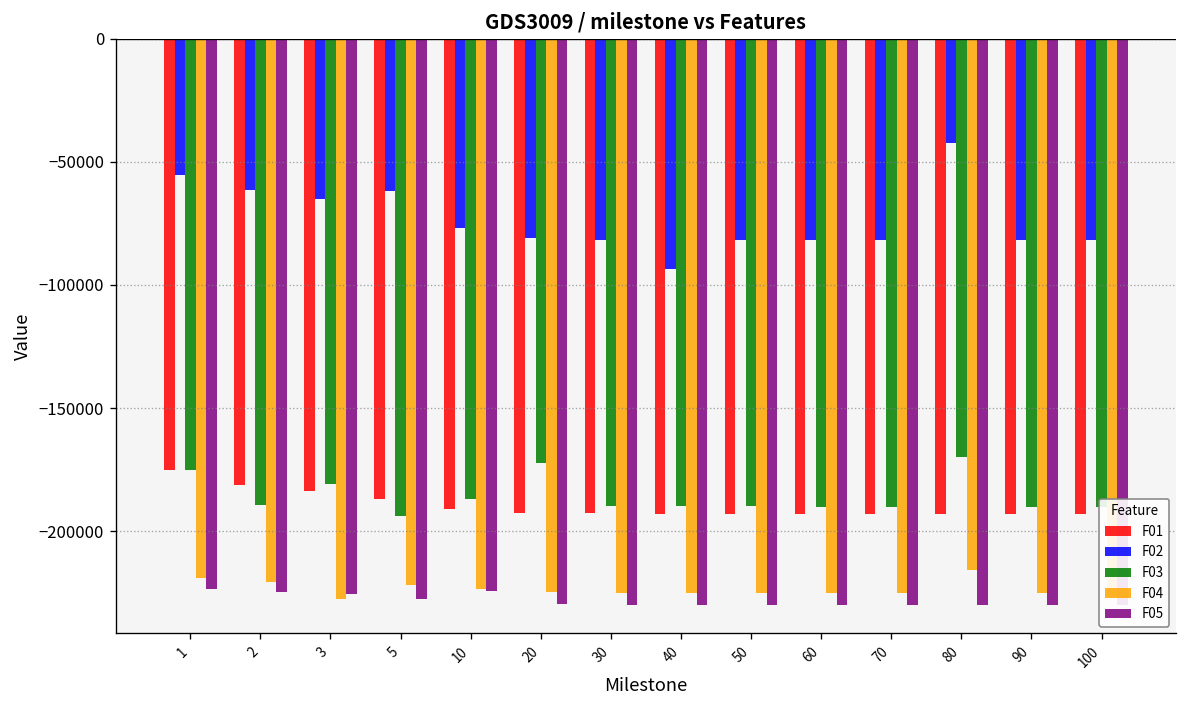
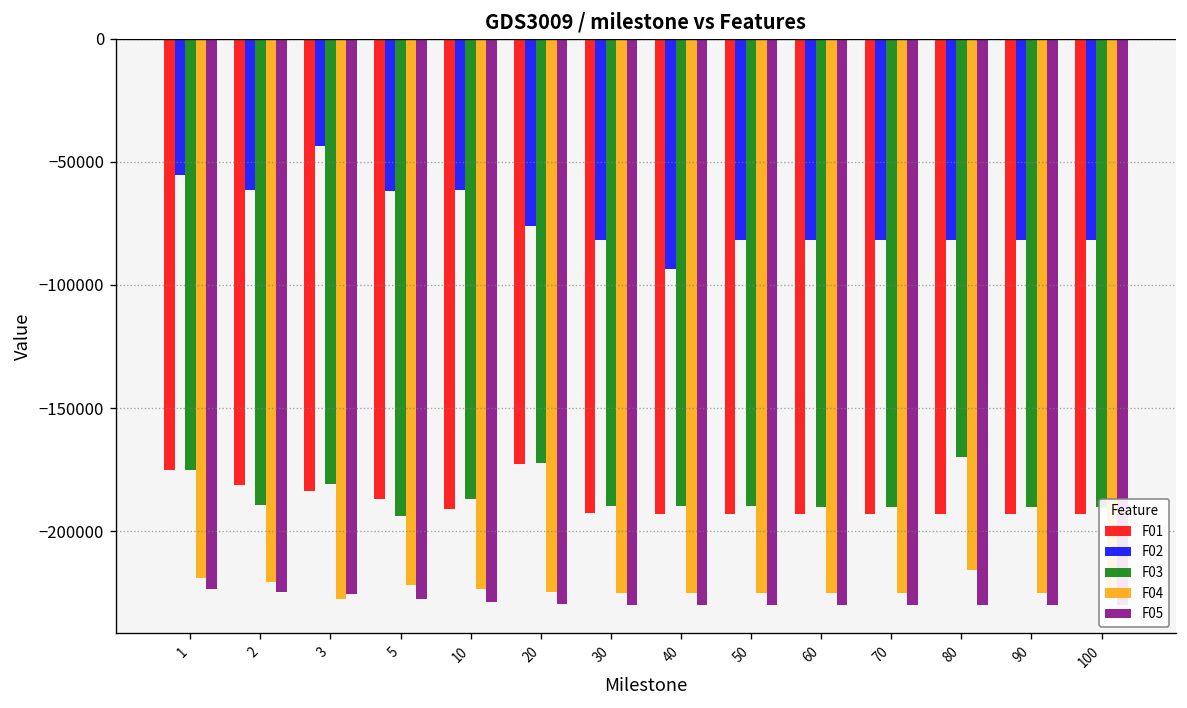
  {
    "F01": {
      "1": -175000,
      "2": -181000,
      "3": -184000,
      "5": -187000,
      "10": -191000,
-     "20": -192000,
+     "20": -173000,
      "30": -193000,
      "40": -193000,
      "50": -193000,
      "60": -193000,
      "70": -193000,
      "80": -193000,
      "90": -193000,
      "100": -193000
    },
    "F02": {
      "1": -55000,
      "2": -62000,
-     "3": -65000,
+     "3": -43000,
      "5": -62000,
-     "10": -77000,
-     "20": -81000,
+     "10": -61000,
+     "20": -76000,
      "30": -82000,
      "40": -94000,
      "50": -82000,
      "60": -82000,
      "70": -82000,
-     "80": -42000,
+     "80": -82000,
      "90": -82000,
      "100": -82000
    },
    "F03": {
      "1": -175000,
      "2": -190000,
      "3": -181000,
      "5": -194000,
      "10": -187000,
      "20": -172000,
      "30": -190000,
      "40": -190000,
      "50": -190000,
      "60": -190000,
      "70": -190000,
      "80": -170000,
      "90": -190000,
      "100": -190000
    },
    "F04": {
      "1": -219000,
      "2": -221000,
      "3": -228000,
      "5": -222000,
      "10": -224000,
      "20": -225000,
      "30": -225000,
      "40": -225000,
      "50": -225000,
      "60": -225000,
      "70": -225000,
      "80": -216000,
      "90": -225000
    },
    "F05": {
      "1": -224000,
      "2": -225000,
      "3": -225000,
      "5": -228000,
-     "10": -224000,
+     "10": -229000,
      "20": -230000,
      "30": -230000,
      "40": -230000,
      "50": -230000,
      "60": -230000,
      "70": -230000,
      "80": -230000,
      "90": -230000
    }
  }
